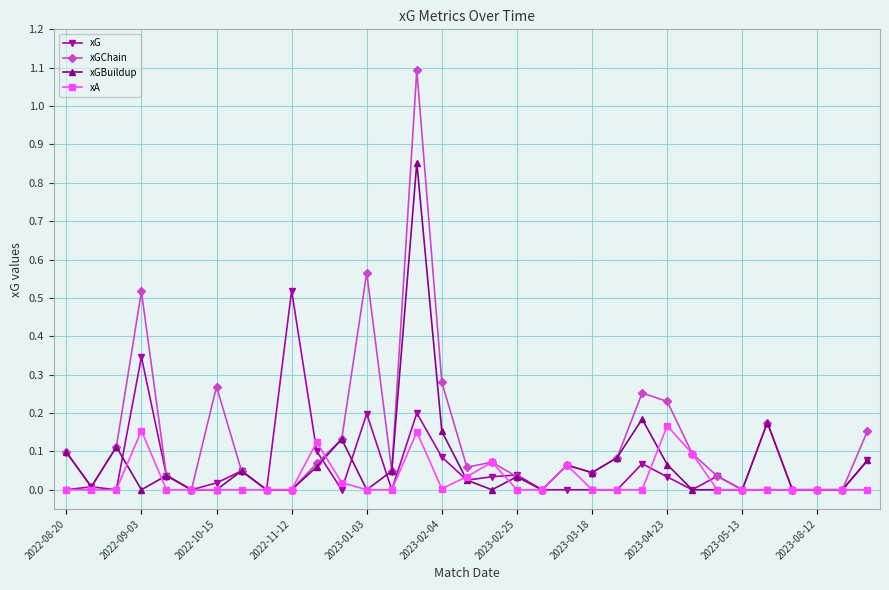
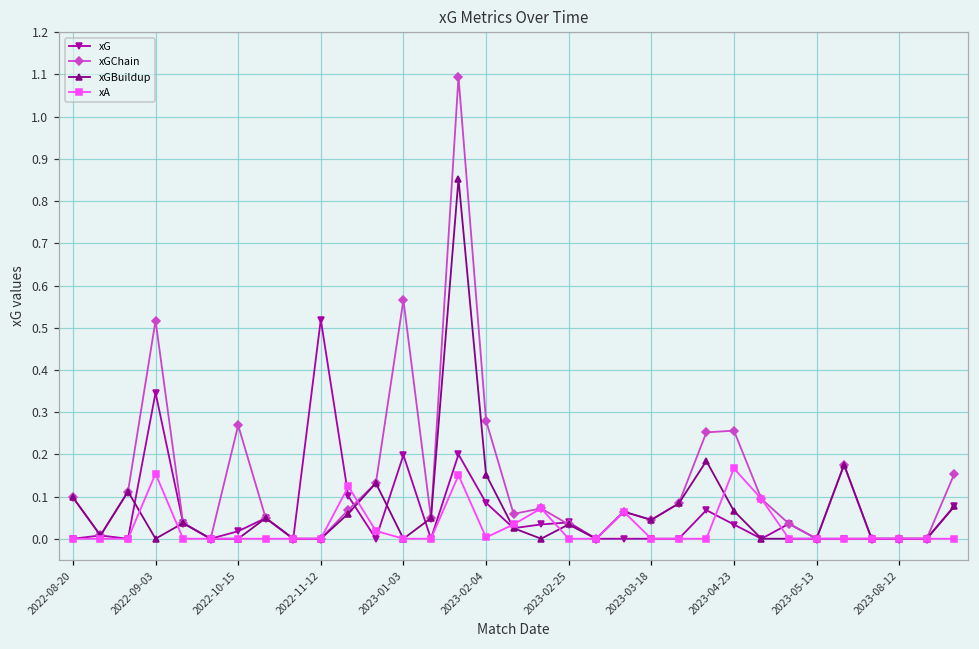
  {
    "xGChain": {
      "2022-09-03": 0.52,
      "2022-10-15": 0.27,
      "2023-01-03": 0.57,
      "2023-02-04": 0.28,
-     "2023-04-23": 0.23
+     "2023-04-23": 0.26
    },
    "xA": {
      "2022-09-03": 0.15,
      "2023-02-04": 0.00,
      "2023-02-25": 0.00,
      "2023-04-23": 0.17
    }
  }
